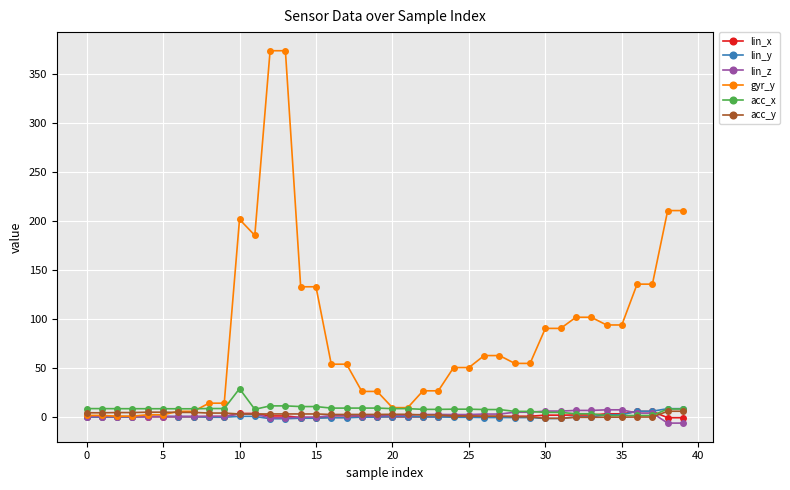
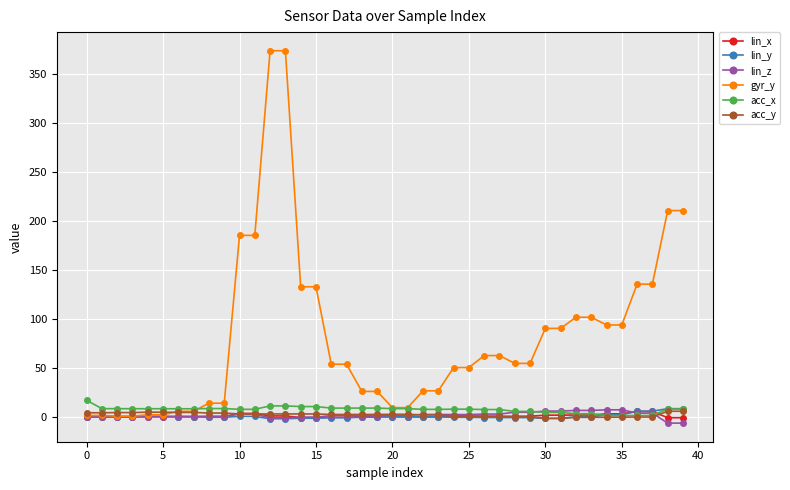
  {
    "lin_x": {
      "30": 0
    },
    "lin_z": {
      "35": 10
    },
    "gyr_y": {
-     "10": 200,
+     "10": 190,
      "15": 130,
      "25": 50,
      "30": 90,
      "35": 90
    },
    "acc_x": {
-     "0": 10,
+     "0": 20,
      "5": 10,
-     "10": 30,
+     "10": 10,
      "15": 10,
      "25": 10
    },
    "acc_y": {
      "0": 0,
      "15": 0
    }
  }
